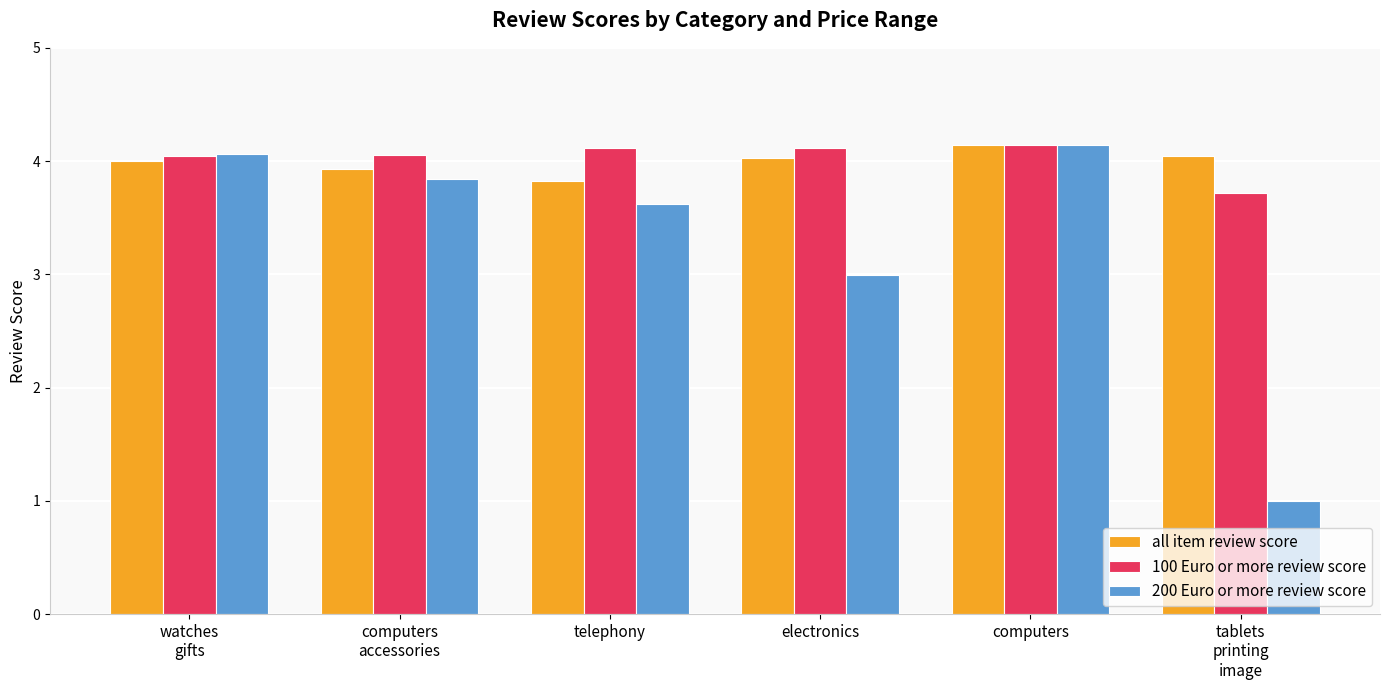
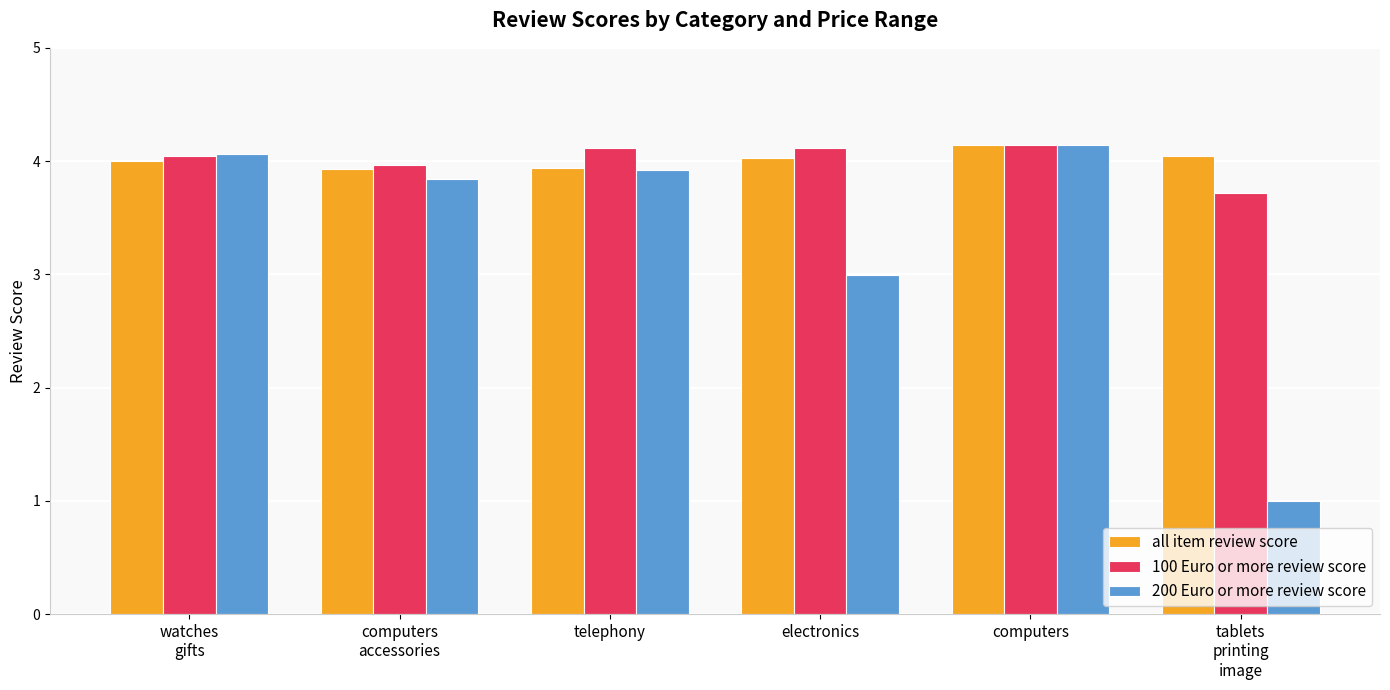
  {
    "all item review score": {
      "watches gifts": 4.00,
      "computers accessories": 3.93,
-     "telephony": 3.82,
+     "telephony": 3.94,
      "electronics": 4.03,
      "computers": 4.14,
      "tablets printing image": 4.05
    },
    "100 Euro or more review score": {
      "watches gifts": 4.05,
-     "computers accessories": 4.05,
+     "computers accessories": 3.96,
      "telephony": 4.11,
      "electronics": 4.11,
      "computers": 4.14,
      "tablets printing image": 3.71
    },
    "200 Euro or more review score": {
      "watches gifts": 4.06,
      "computers accessories": 3.84,
-     "telephony": 3.62,
+     "telephony": 3.92,
      "electronics": 2.99,
      "computers": 4.14,
      "tablets printing image": 1.00
    }
  }
